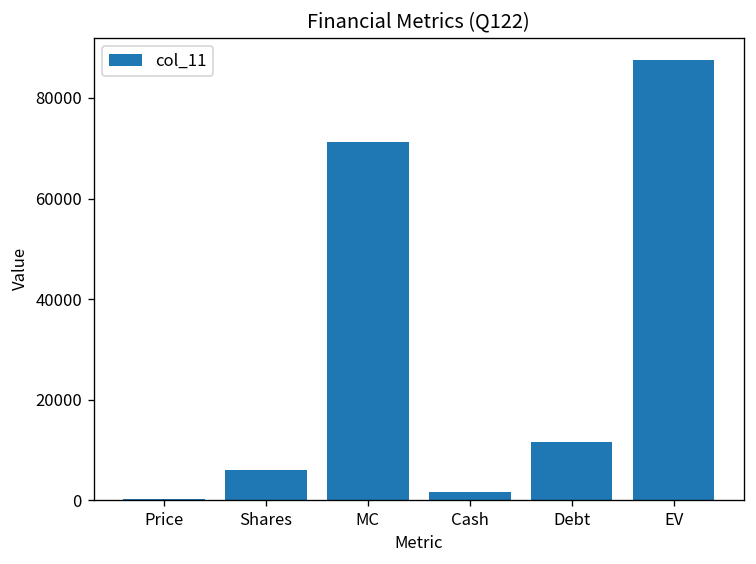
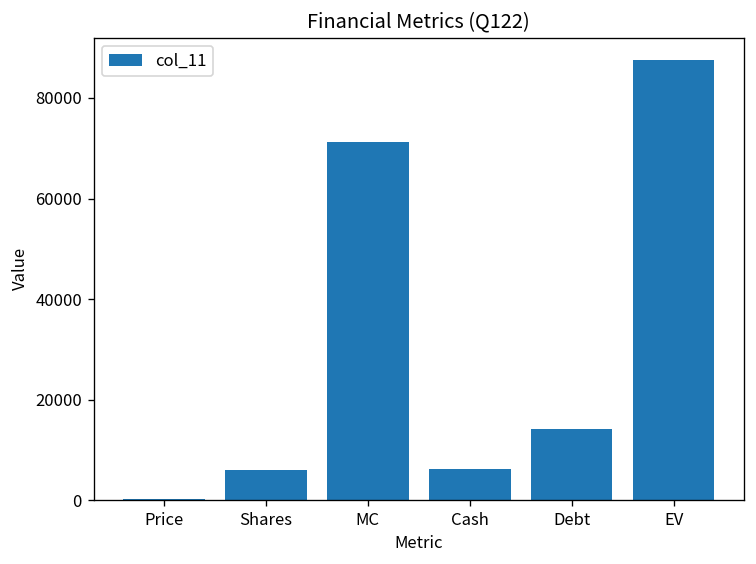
  {
    "Shares": 6000,
    "MC": 71000,
-   "Cash": 2000,
-   "Debt": 11000,
+   "Cash": 6000,
+   "Debt": 14000,
    "EV": 88000
  }
